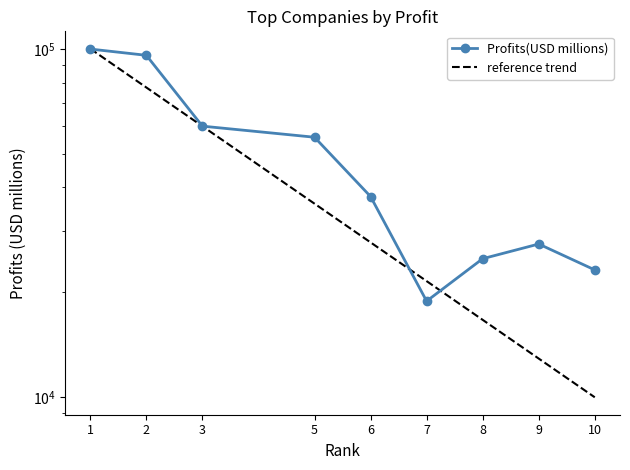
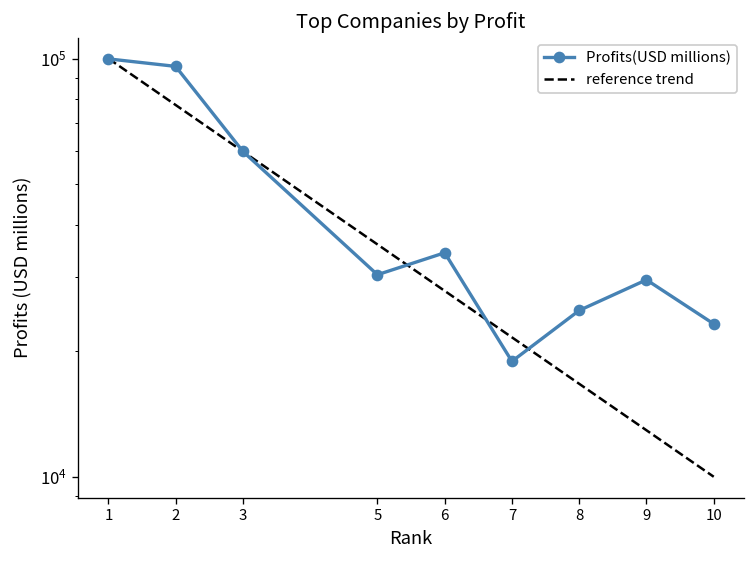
  {
    "Profits(USD millions)": {
      "2": 96000,
      "3": 60000,
-     "5": 56000,
-     "6": 38000,
+     "5": 30000,
+     "6": 34000,
      "7": 19000,
      "8": 25000,
-     "9": 28000,
+     "9": 30000,
      "10": 23000
    },
    "reference trend": {
      "10": 10000
    }
  }
